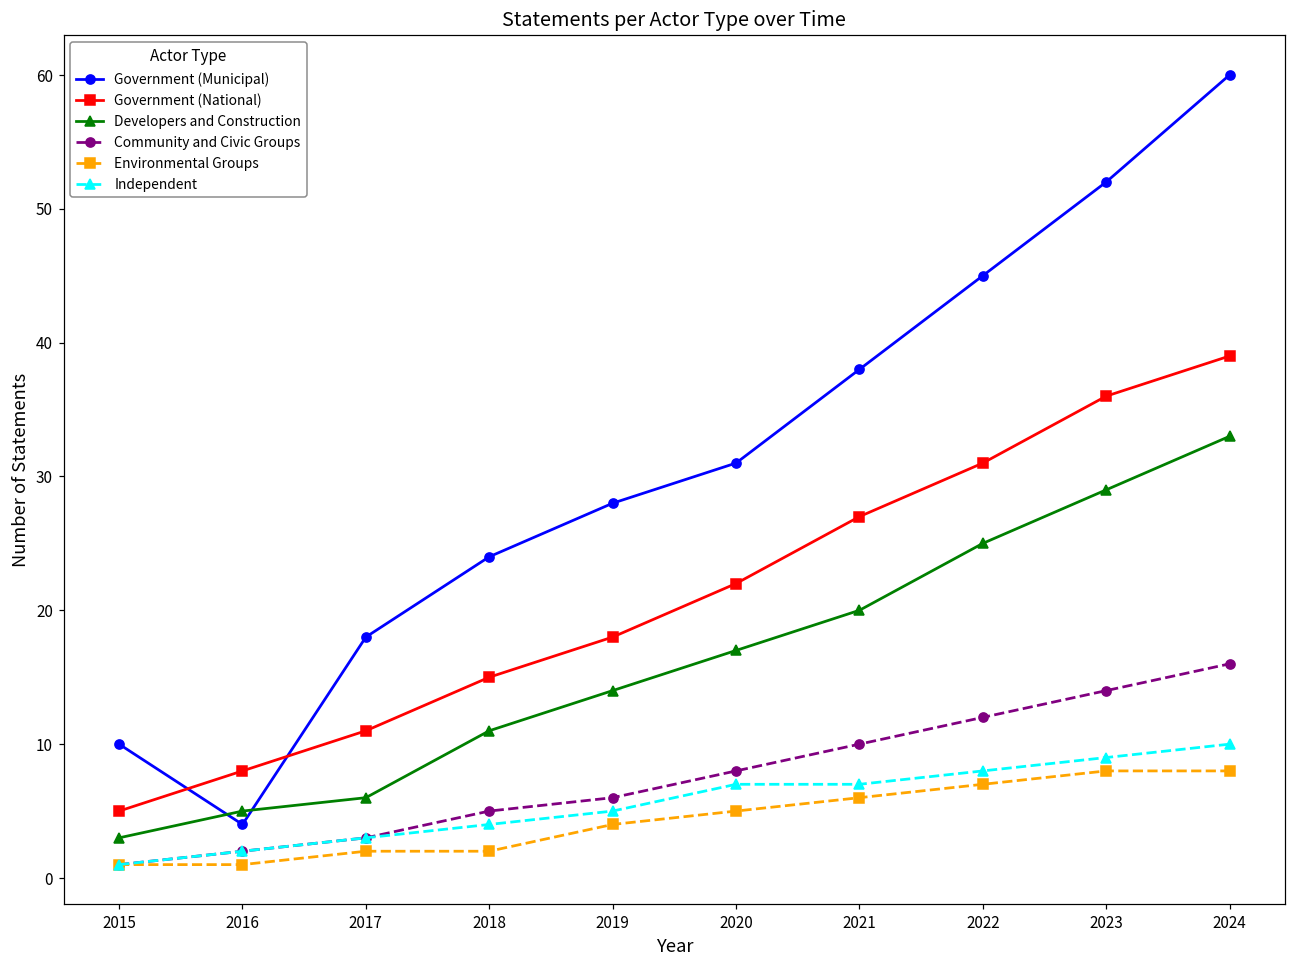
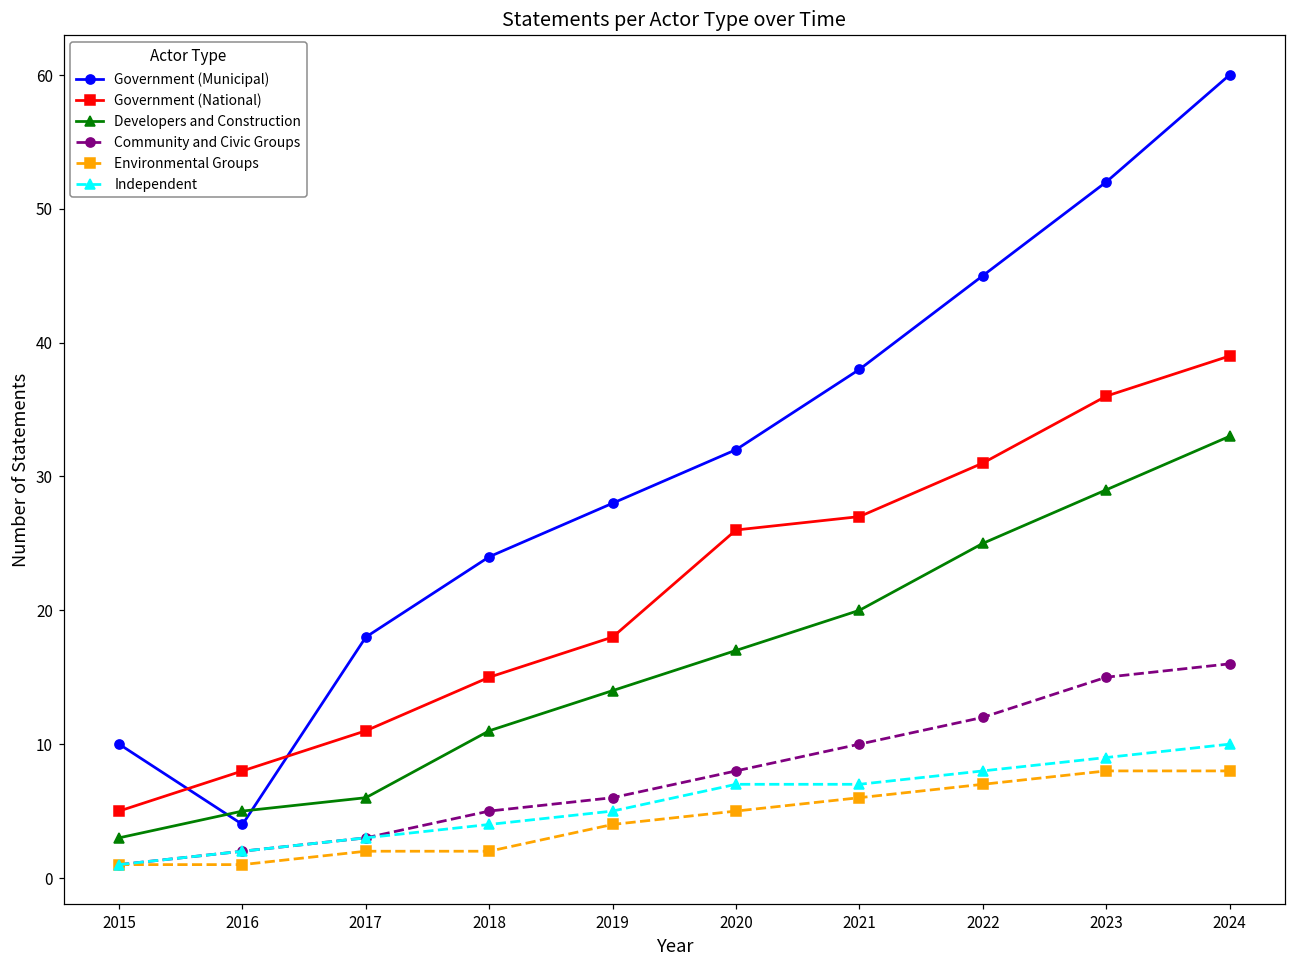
  {
    "Government (Municipal)": {
      "2015": 10,
      "2016": 4,
      "2017": 18,
      "2018": 24,
      "2019": 28,
-     "2020": 31,
+     "2020": 32,
      "2021": 38,
      "2022": 45,
      "2023": 52,
      "2024": 60
    },
    "Government (National)": {
      "2015": 5,
      "2016": 8,
      "2017": 11,
      "2018": 15,
      "2019": 18,
-     "2020": 22,
+     "2020": 26,
      "2021": 27,
      "2022": 31,
      "2023": 36,
      "2024": 39
    },
    "Developers and Construction": {
      "2015": 3,
      "2016": 5,
      "2017": 6,
      "2018": 11,
      "2019": 14,
      "2020": 17,
      "2021": 20,
      "2022": 25,
      "2023": 29,
      "2024": 33
    },
    "Community and Civic Groups": {
      "2018": 5,
      "2019": 6,
      "2020": 8,
      "2021": 10,
      "2022": 12,
-     "2023": 14,
+     "2023": 15,
      "2024": 16
    },
    "Environmental Groups": {
      "2016": 1,
      "2017": 2,
      "2018": 2,
      "2019": 4,
      "2020": 5,
      "2021": 6,
      "2022": 7,
      "2023": 8,
      "2024": 8
    },
    "Independent": {
      "2018": 4,
      "2019": 5,
      "2020": 7,
      "2021": 7,
      "2022": 8,
      "2023": 9,
      "2024": 10
    }
  }
